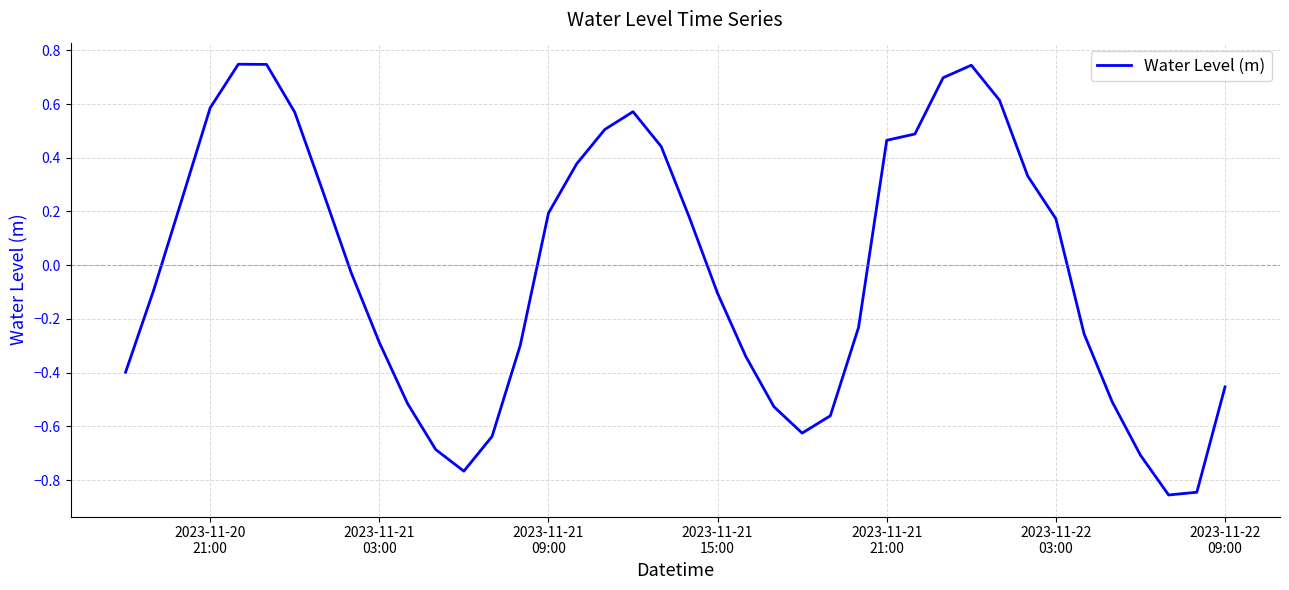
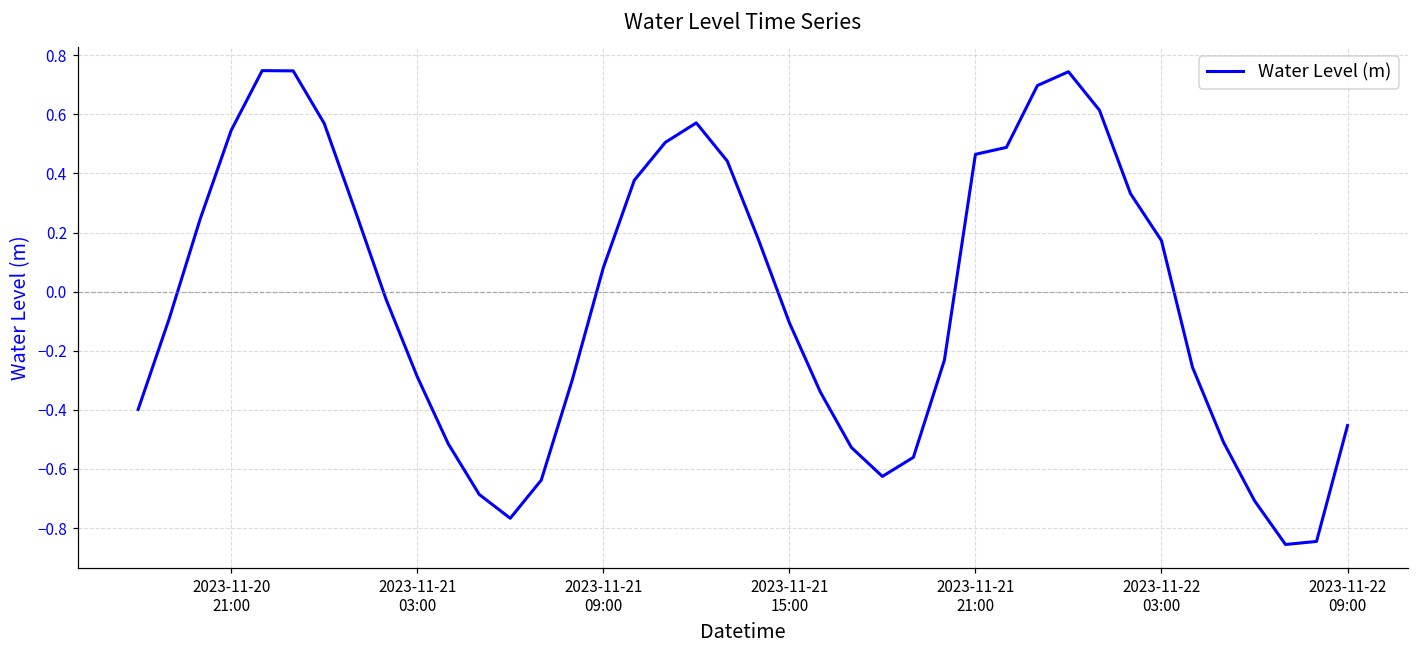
  {
-   "2023-11-20 21:00": 0.59,
+   "2023-11-20 21:00": 0.55,
    "2023-11-21 03:00": -0.29,
-   "2023-11-21 09:00": 0.19,
+   "2023-11-21 09:00": 0.08,
    "2023-11-21 15:00": -0.10,
    "2023-11-21 21:00": 0.46,
    "2023-11-22 03:00": 0.17,
    "2023-11-22 09:00": -0.45
  }
